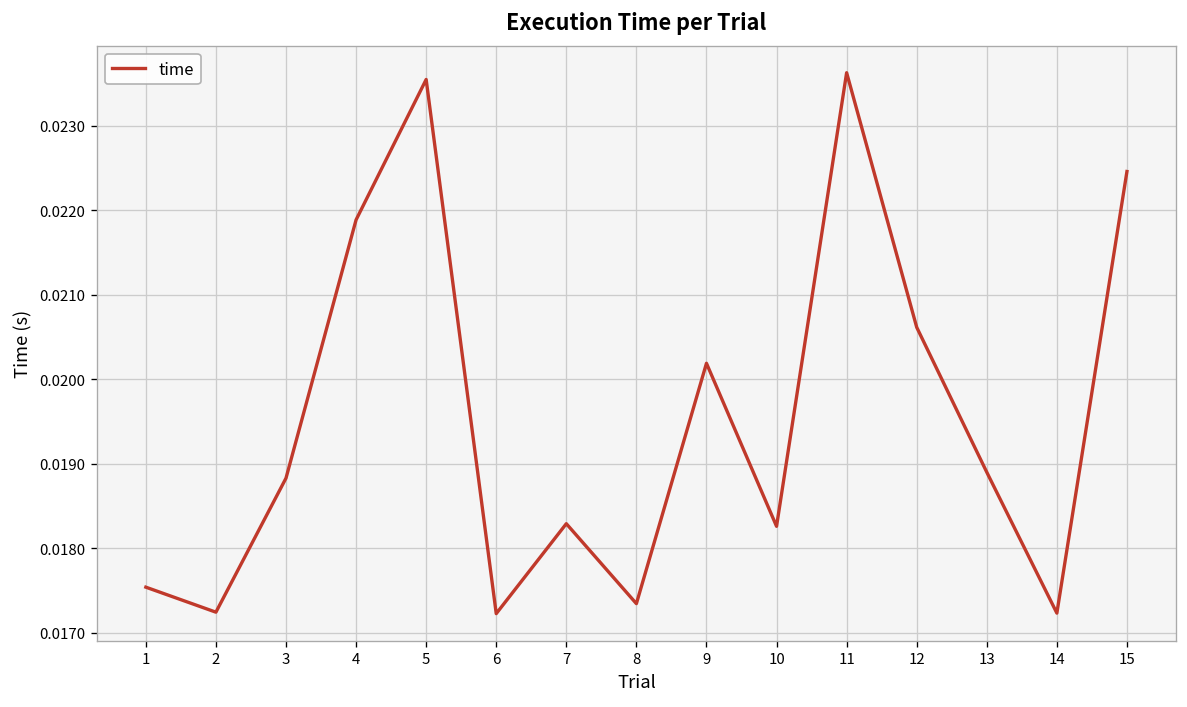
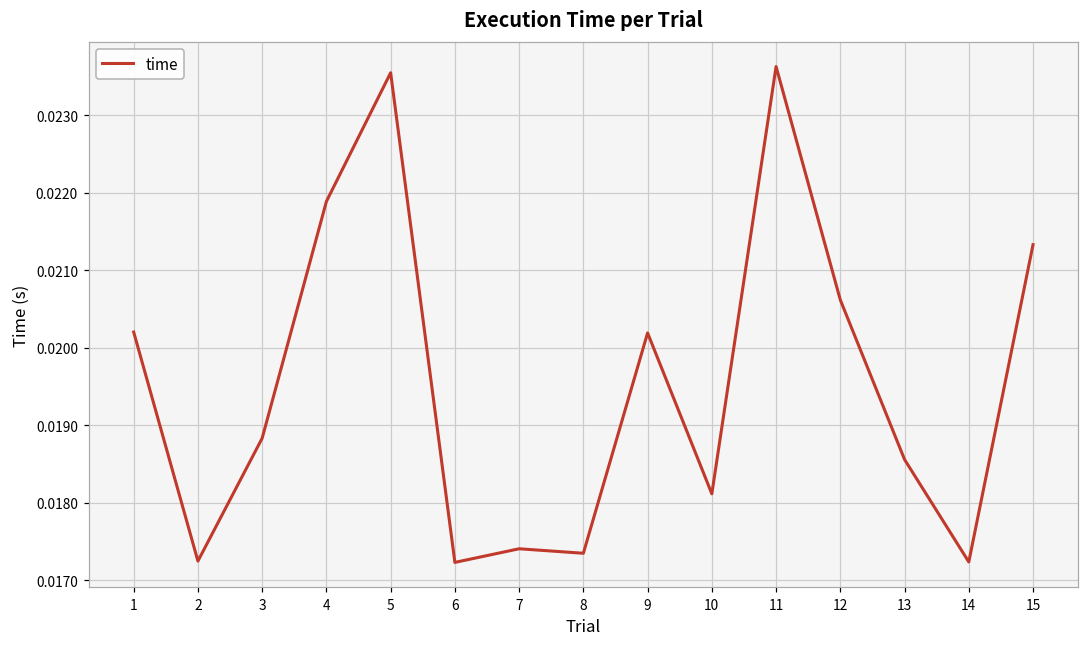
  {
-   "1": 0.0175,
+   "1": 0.0202,
    "2": 0.0172,
    "3": 0.0188,
    "4": 0.0219,
    "5": 0.0235,
    "6": 0.0172,
-   "7": 0.0183,
+   "7": 0.0174,
    "8": 0.0173,
    "9": 0.0202,
-   "10": 0.0183,
+   "10": 0.0181,
    "11": 0.0236,
    "12": 0.0206,
-   "13": 0.0189,
+   "13": 0.0186,
    "14": 0.0172,
-   "15": 0.0225
+   "15": 0.0213
  }
